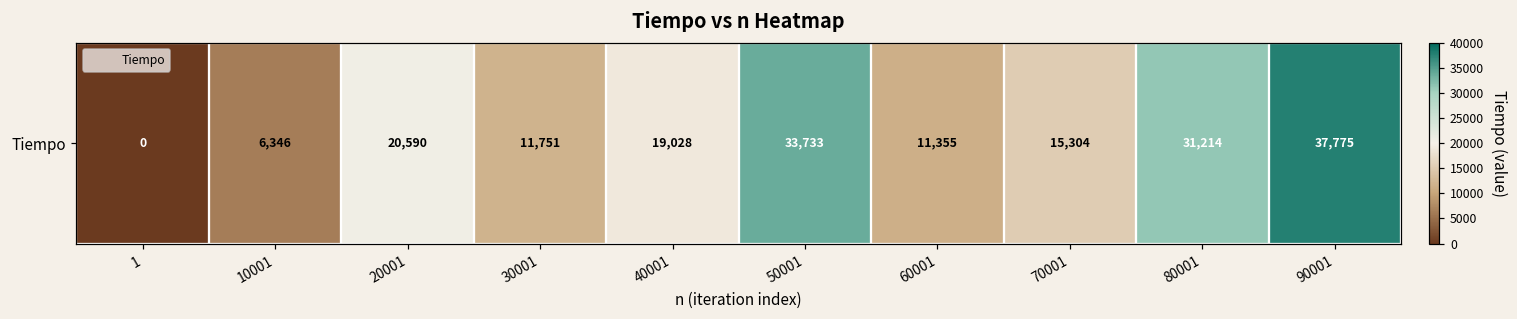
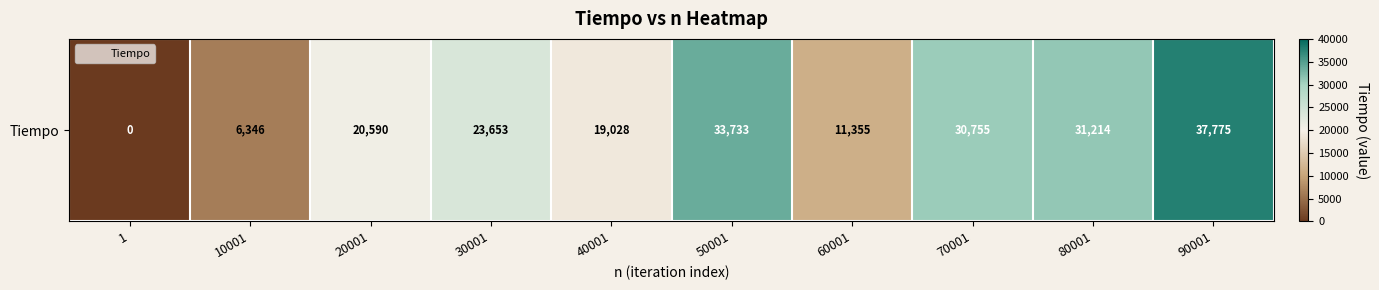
  {
    "Tiempo": {
      "1": "0",
      "10001": "6,346",
      "20001": "20,590",
-     "30001": "11,751",
+     "30001": "23,653",
      "40001": "19,028",
      "50001": "33,733",
      "60001": "11,355",
-     "70001": "15,304",
+     "70001": "30,755",
      "80001": "31,214",
      "90001": "37,775"
    }
  }
